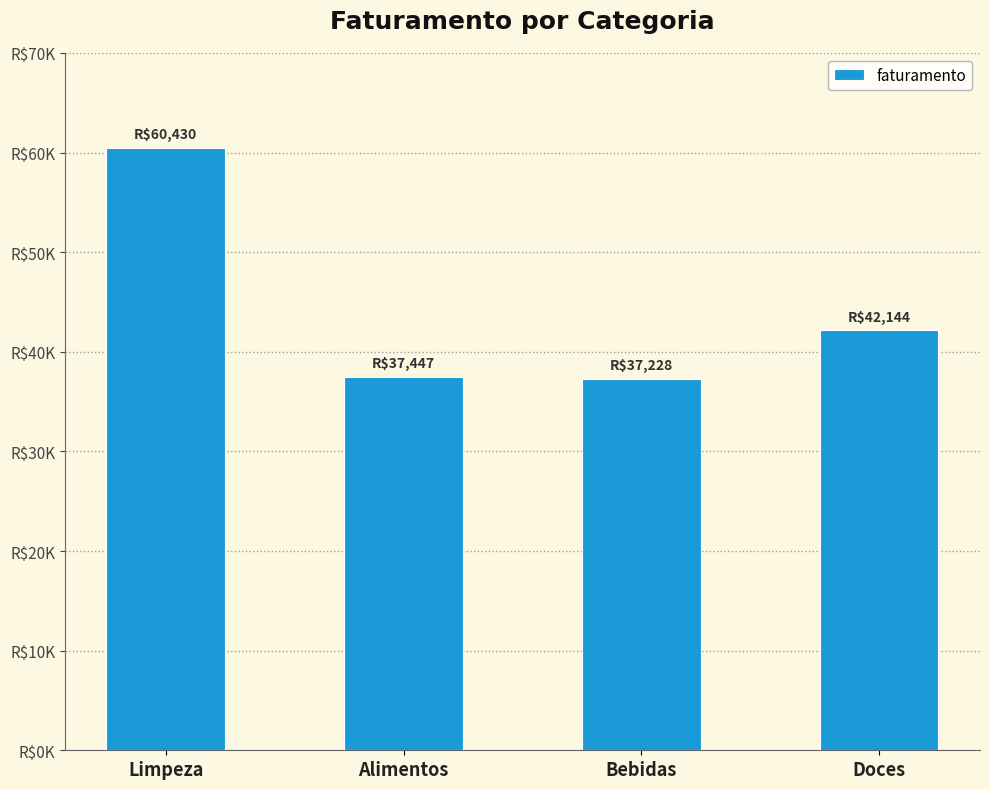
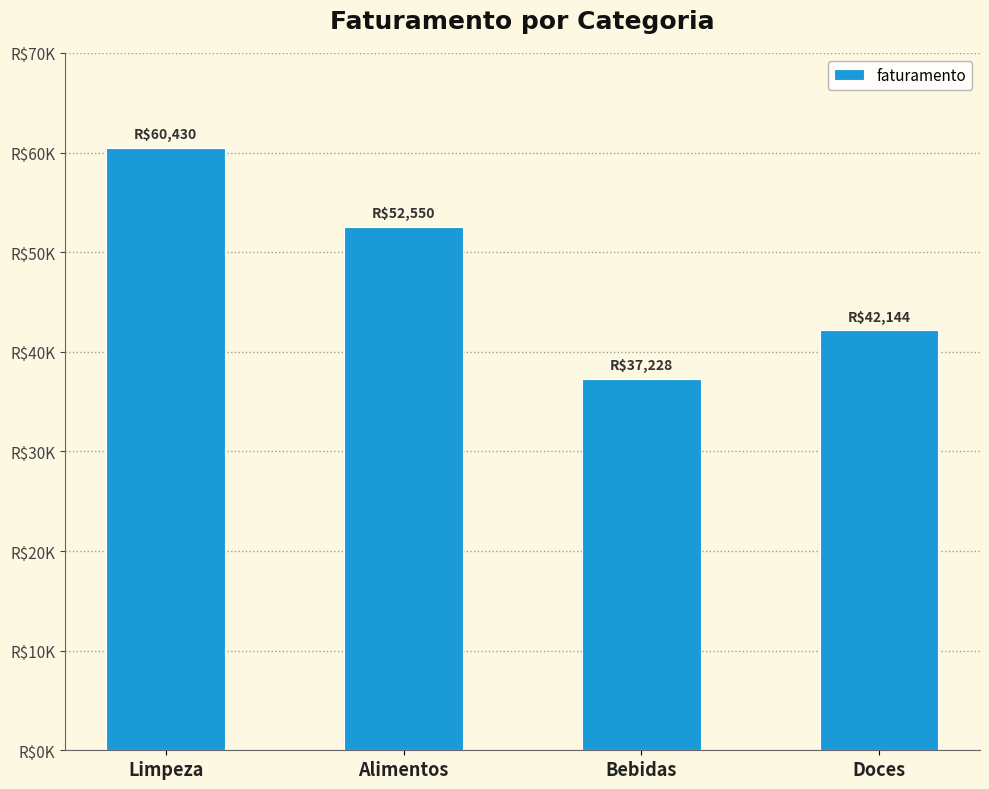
  {
    "Limpeza": "$60,430",
-   "Alimentos": "$37,447",
+   "Alimentos": "$52,550",
    "Bebidas": "$37,228",
    "Doces": "$42,144"
  }
